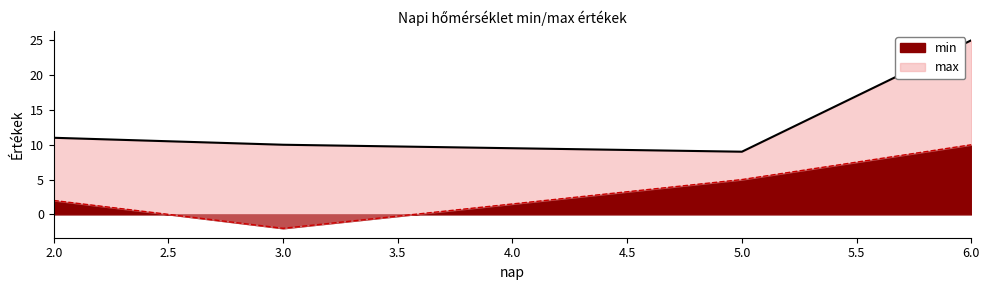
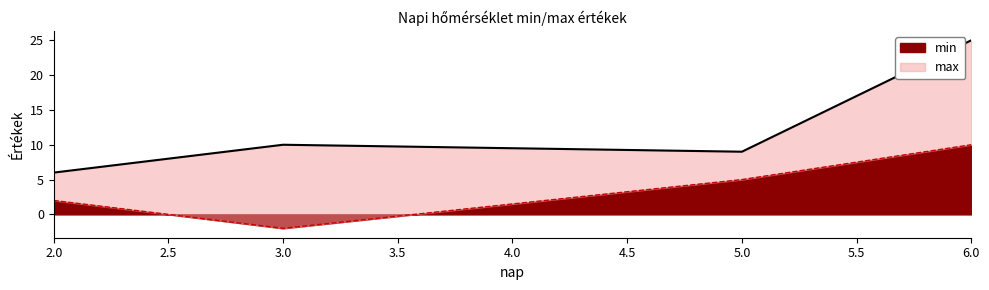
  {
    "max": {
-     "2.0": 11,
+     "2.0": 6,
      "3.0": 10,
      "5.0": 9,
      "6.0": 25
    }
  }
